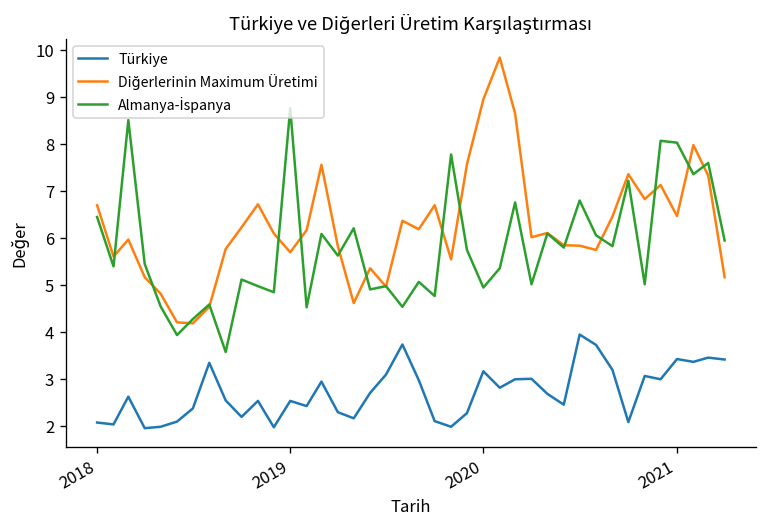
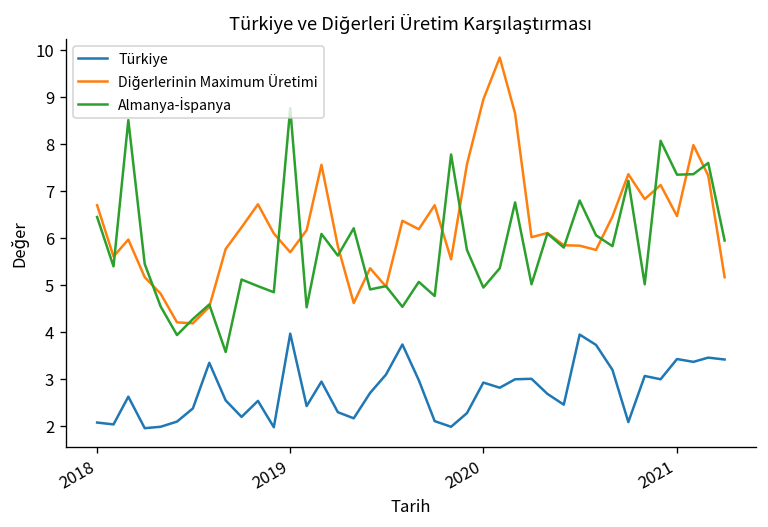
  {
    "Türkiye": {
      "2018": 2.1,
-     "2019": 2.5,
-     "2020": 3.2,
+     "2019": 4.0,
+     "2020": 2.9,
      "2021": 3.4
    },
    "Diğerlerinin Maximum Üretimi": {
      "2018": 6.7,
      "2019": 5.7,
      "2020": 8.9,
      "2021": 6.5
    },
    "Almanya-İspanya": {
      "2018": 6.4,
      "2020": 4.9,
-     "2021": 8.0
+     "2021": 7.3
    }
  }
